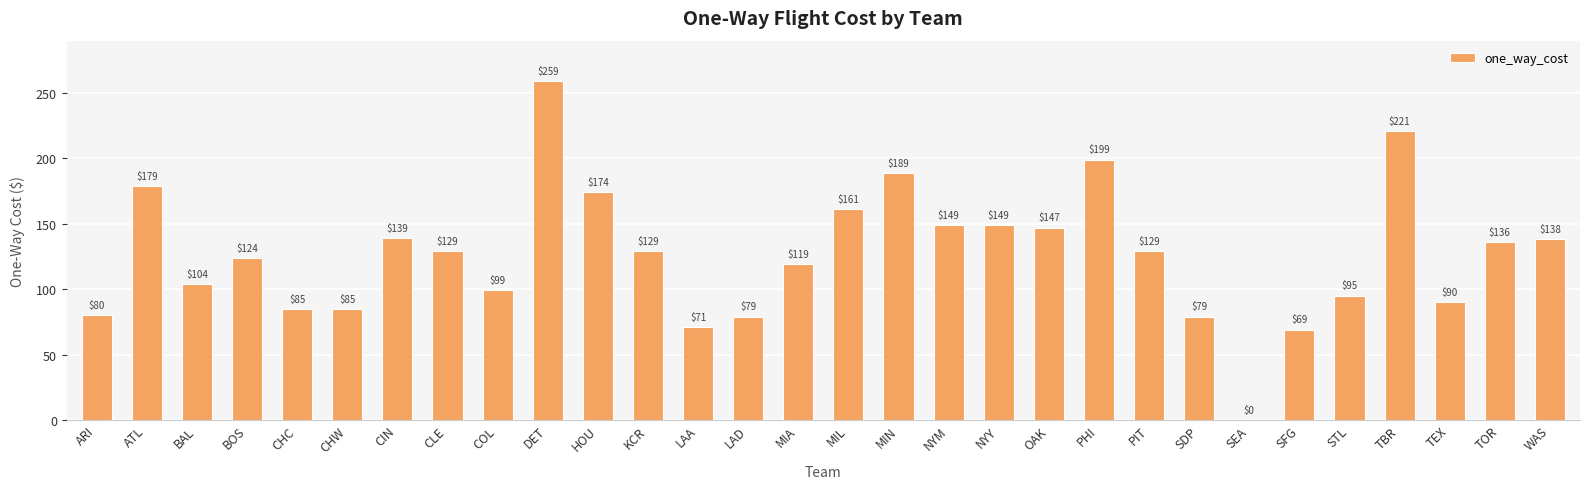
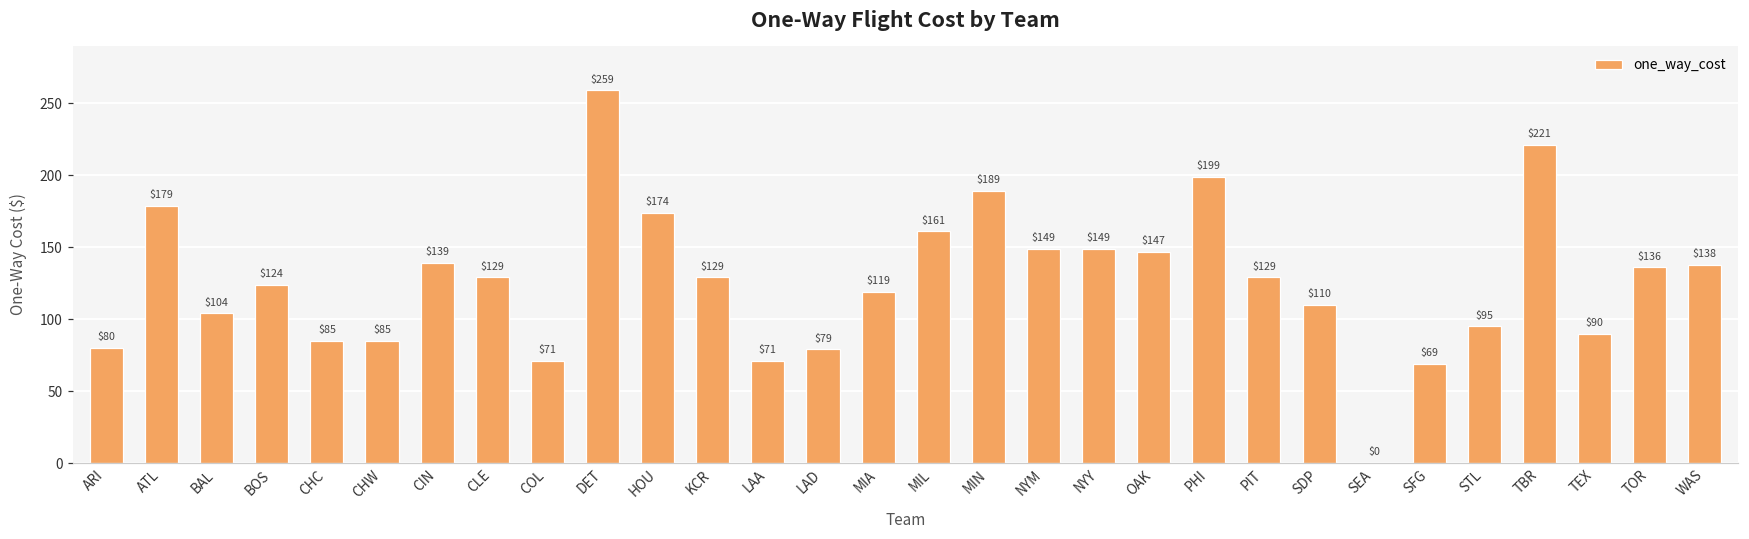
  {
    "ARI": "$80",
    "ATL": "$179",
    "BAL": "$104",
    "BOS": "$124",
    "CHC": "$85",
    "CHW": "$85",
    "CIN": "$139",
    "CLE": "$129",
-   "COL": "$99",
+   "COL": "$71",
    "DET": "$259",
    "HOU": "$174",
    "KCR": "$129",
    "LAA": "$71",
    "LAD": "$79",
    "MIA": "$119",
    "MIL": "$161",
    "MIN": "$189",
    "NYM": "$149",
    "NYY": "$149",
    "OAK": "$147",
    "PHI": "$199",
    "PIT": "$129",
-   "SDP": "$79",
+   "SDP": "$110",
    "SEA": "$0",
    "SFG": "$69",
    "STL": "$95",
    "TBR": "$221",
    "TEX": "$90",
    "TOR": "$136",
    "WAS": "$138"
  }
